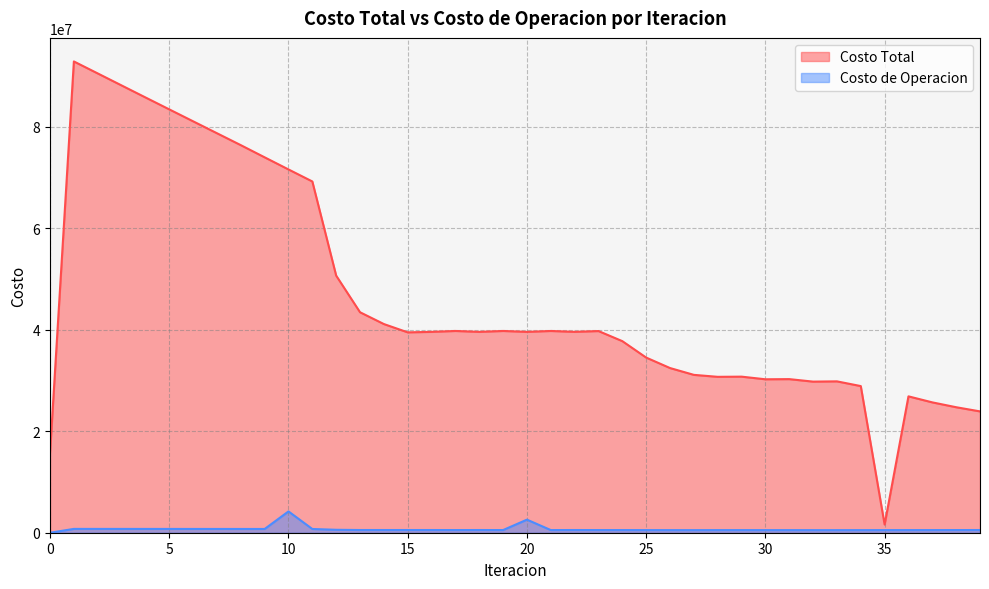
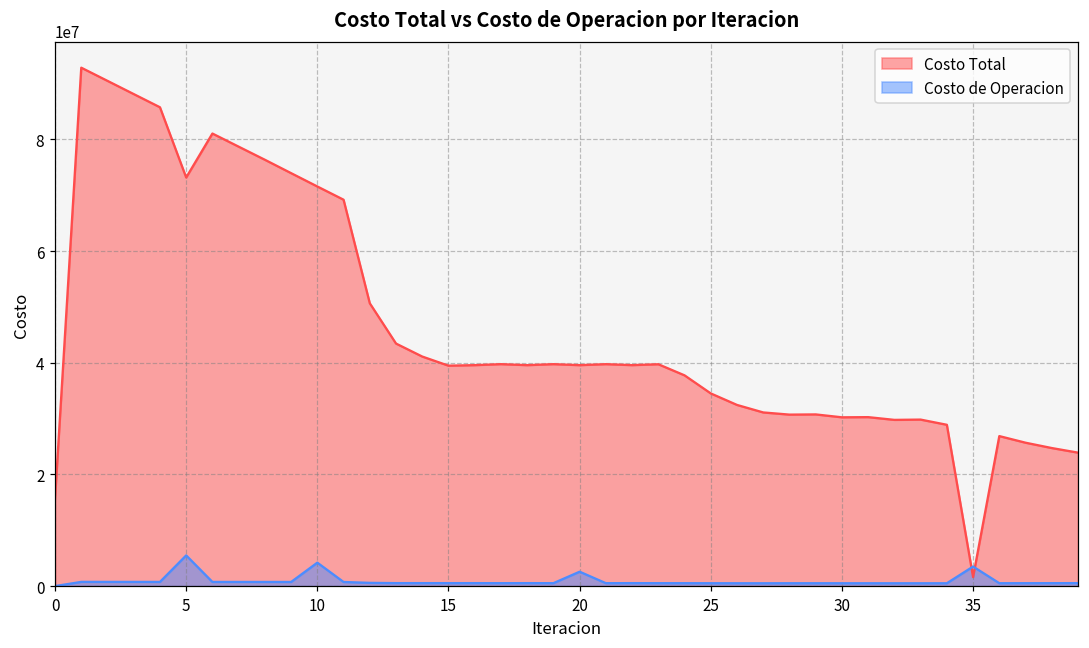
  {
    "Costo Total": {
      "0": 16000000,
-     "5": 83000000,
+     "5": 73000000,
      "10": 72000000,
      "15": 39000000,
      "20": 40000000,
      "25": 35000000,
      "30": 30000000,
      "35": 2000000
    },
    "Costo de Operacion": {
      "0": 0,
-     "5": 1000000,
+     "5": 5000000,
      "10": 4000000,
      "15": 1000000,
      "20": 3000000,
      "25": 1000000,
      "30": 1000000,
-     "35": 1000000
+     "35": 4000000
    }
  }
